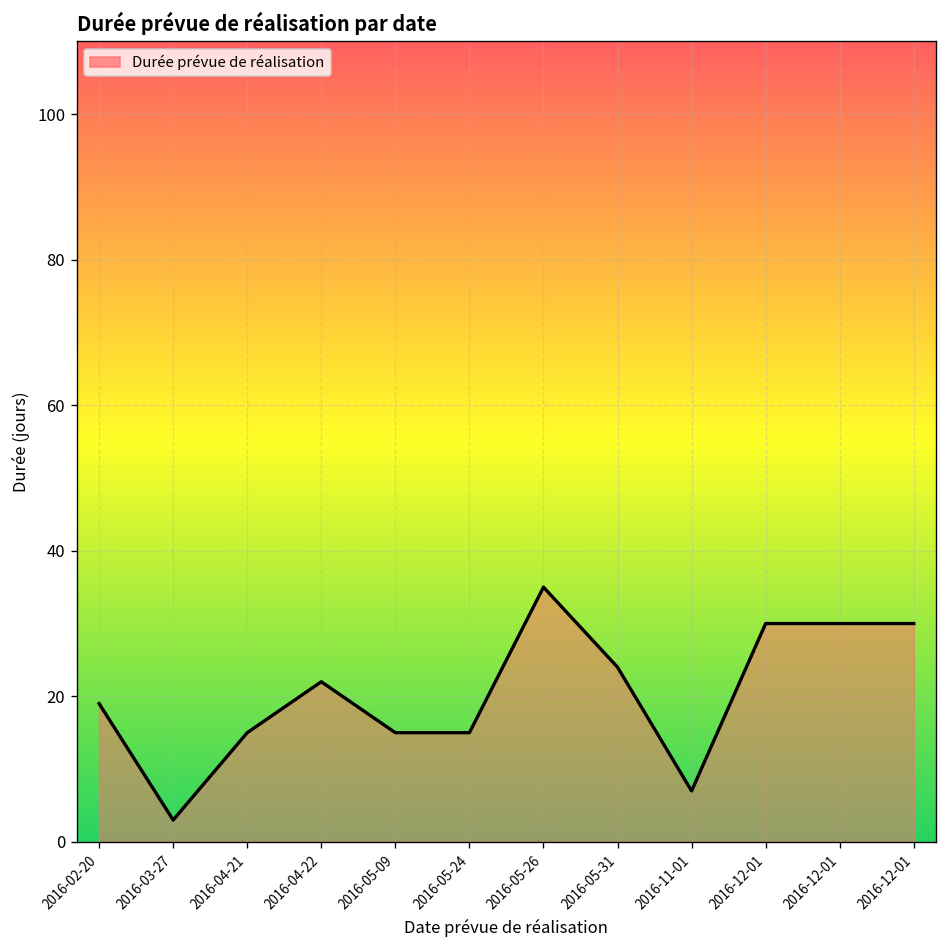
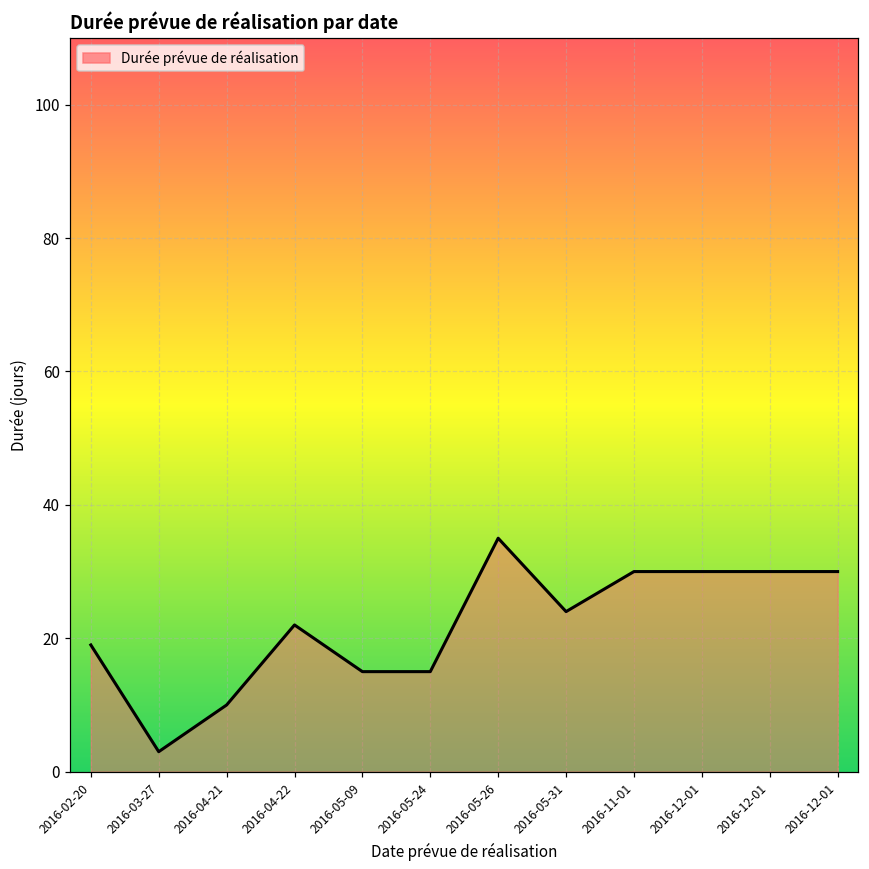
  {
    "2016-02-20": 19,
    "2016-03-27": 3,
-   "2016-04-21": 15,
+   "2016-04-21": 10,
    "2016-04-22": 22,
    "2016-05-09": 15,
    "2016-05-24": 15,
    "2016-05-26": 35,
    "2016-05-31": 24,
-   "2016-11-01": 7
+   "2016-11-01": 30
  }
